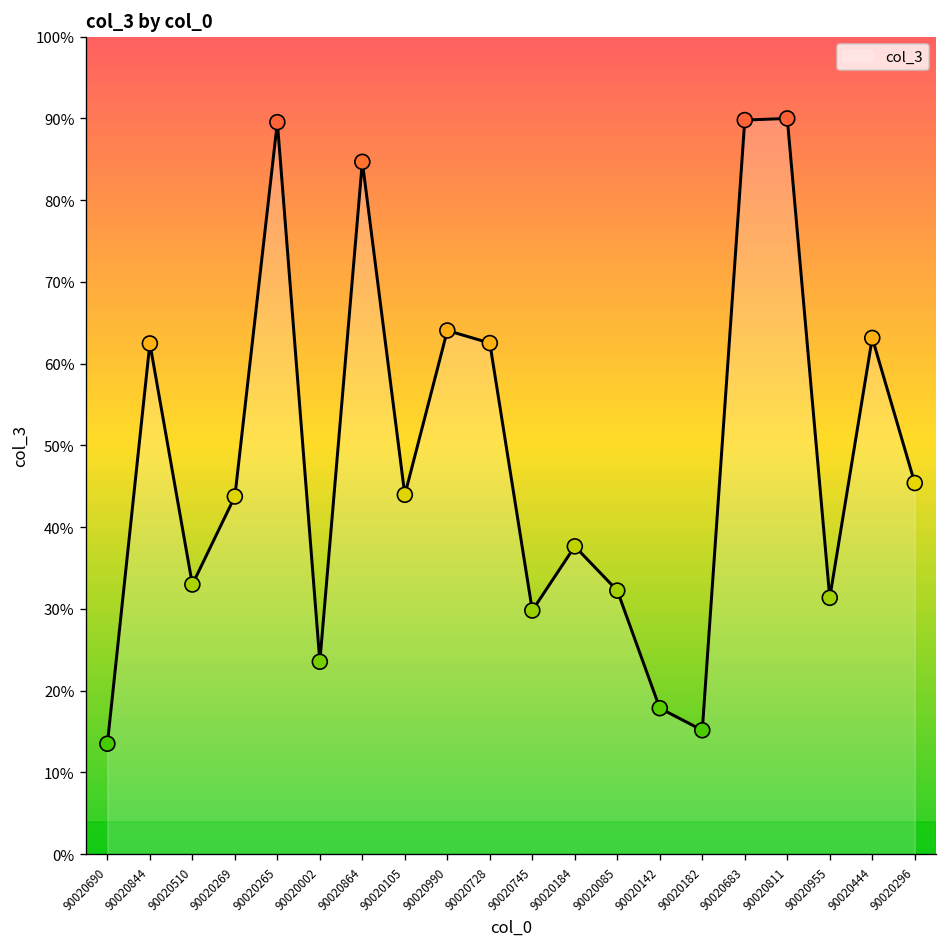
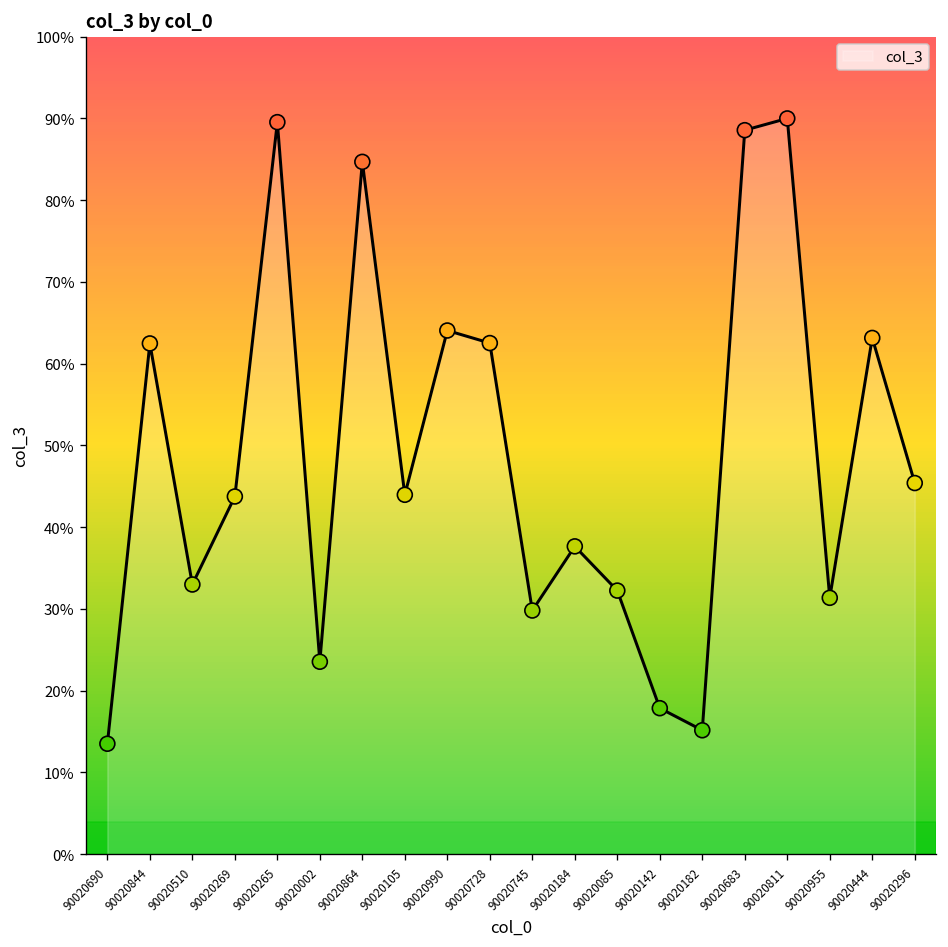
  {
    "90020690": "14%",
    "90020844": "62%",
    "90020510": "33%",
    "90020269": "44%",
    "90020265": "90%",
    "90020002": "24%",
    "90020864": "85%",
    "90020105": "44%",
    "90020990": "64%",
    "90020728": "63%",
    "90020745": "30%",
    "90020184": "38%",
    "90020085": "32%",
    "90020142": "18%",
    "90020182": "15%",
-   "90020683": "90%",
+   "90020683": "89%",
    "90020811": "90%",
    "90020955": "31%",
    "90020444": "63%",
    "90020296": "45%"
  }
